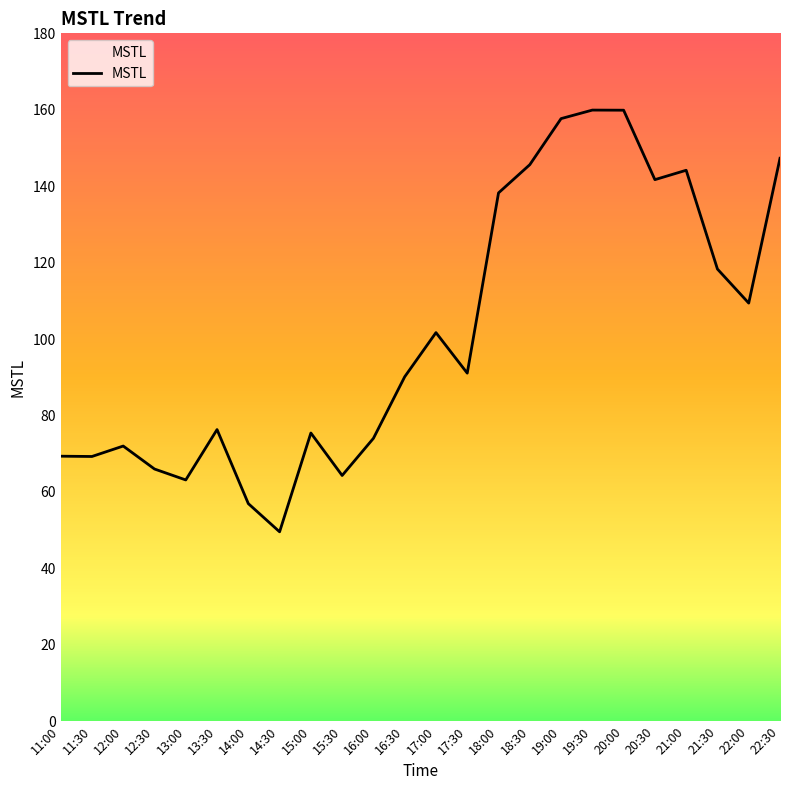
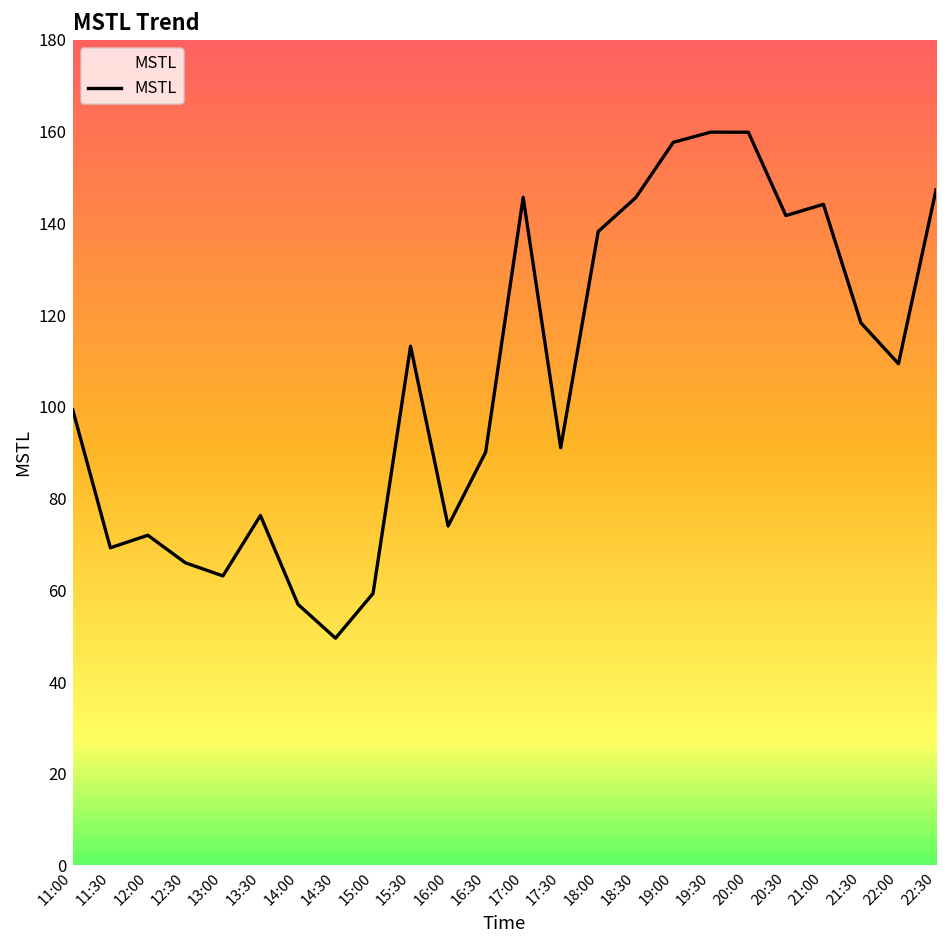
  {
-   "11:00": 69,
+   "11:00": 99,
    "11:30": 69,
    "12:00": 72,
    "12:30": 66,
    "13:00": 63,
    "13:30": 76,
    "14:00": 57,
    "14:30": 50,
-   "15:00": 75,
-   "15:30": 64,
+   "15:00": 59,
+   "15:30": 113,
    "16:00": 74,
    "16:30": 90,
-   "17:00": 102,
+   "17:00": 146,
    "17:30": 91,
    "18:00": 138,
    "18:30": 146,
    "19:00": 158,
    "19:30": 160,
    "20:00": 160,
    "20:30": 142,
    "21:00": 144,
    "21:30": 118,
    "22:00": 109,
    "22:30": 147
  }
